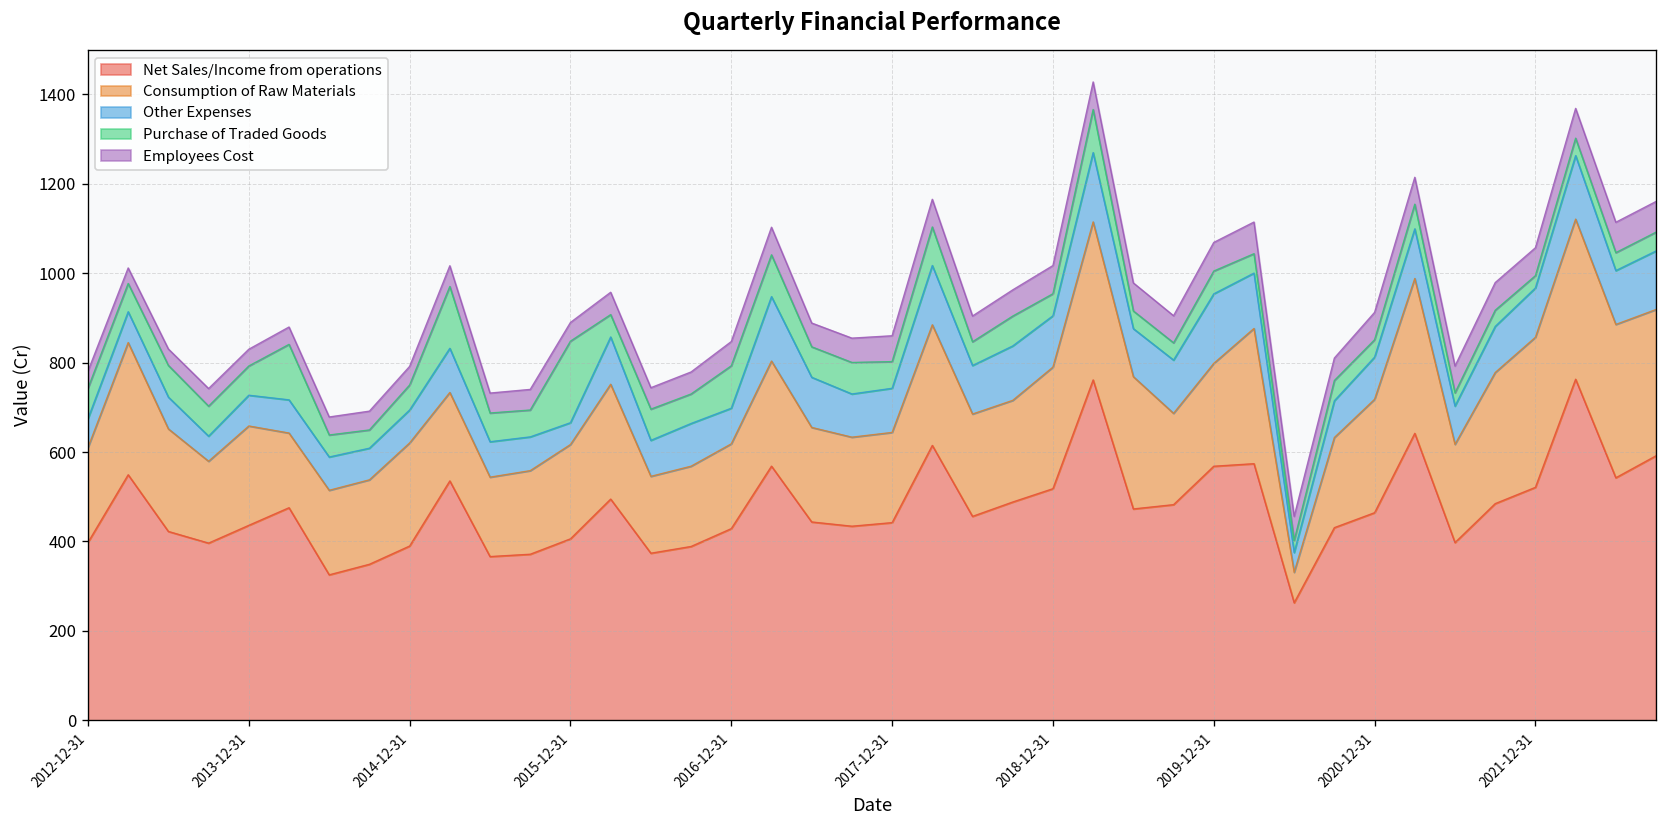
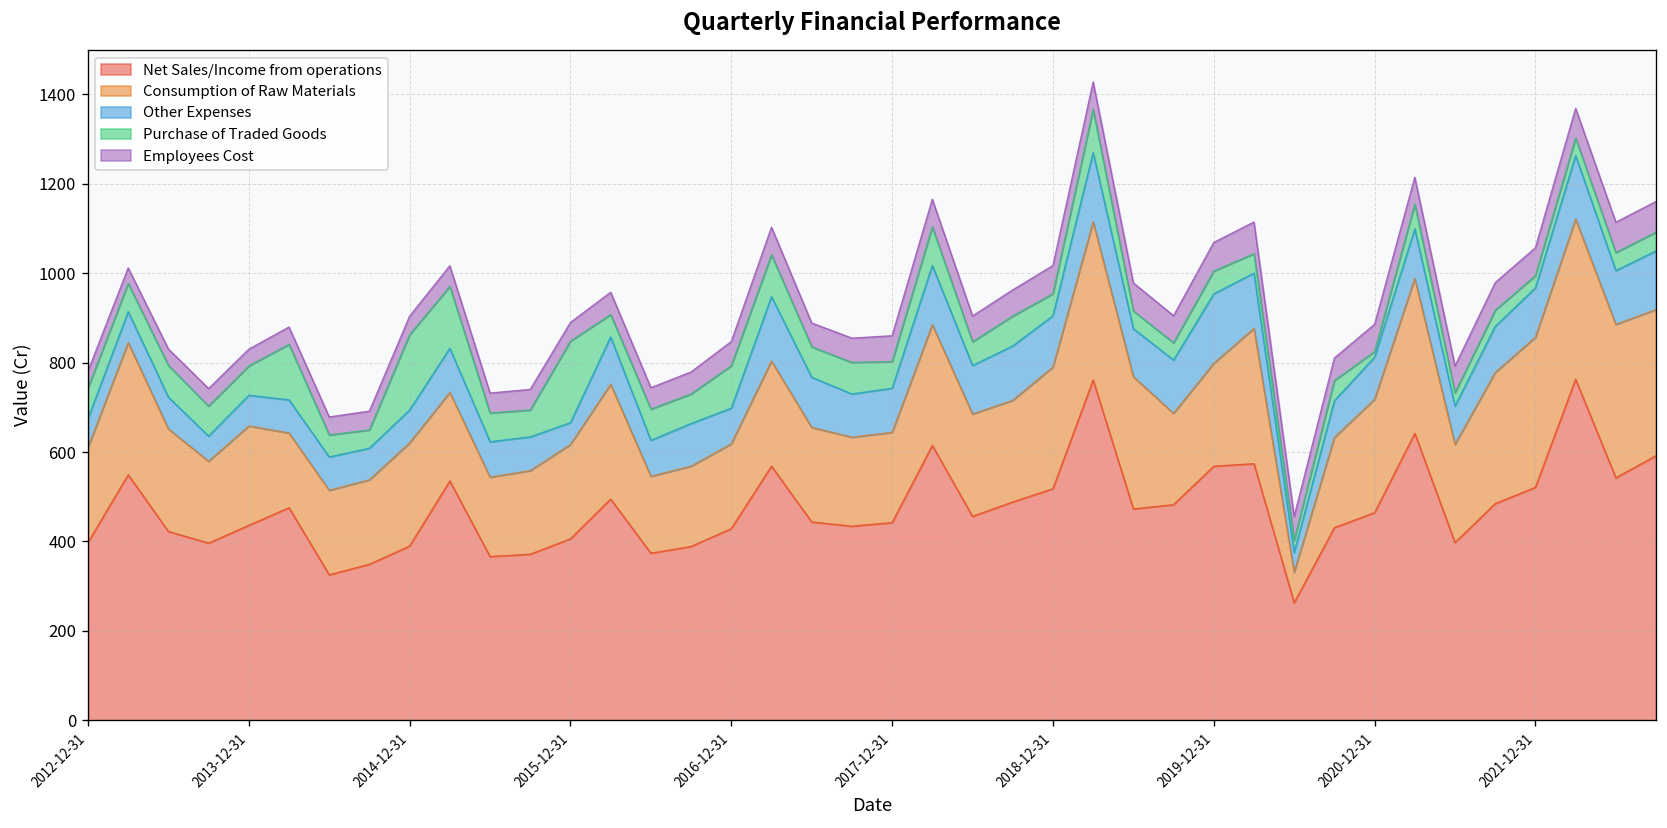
  {
    "Other Expenses": {
      "2012-12-31": 60,
      "2013-12-31": 70,
      "2014-12-31": 70,
      "2015-12-31": 50,
      "2016-12-31": 80,
      "2017-12-31": 100,
      "2018-12-31": 110,
      "2019-12-31": 160,
      "2020-12-31": 90,
      "2021-12-31": 110
    },
    "Purchase of Traded Goods": {
      "2012-12-31": 70,
      "2013-12-31": 70,
-     "2014-12-31": 60,
+     "2014-12-31": 170,
      "2015-12-31": 180,
      "2016-12-31": 90,
      "2017-12-31": 60,
      "2018-12-31": 50,
      "2019-12-31": 50,
-     "2020-12-31": 40,
+     "2020-12-31": 10,
      "2021-12-31": 30
    },
    "Employees Cost": {
      "2012-12-31": 40,
      "2013-12-31": 40,
      "2014-12-31": 40,
      "2015-12-31": 40,
      "2016-12-31": 50,
      "2017-12-31": 60,
      "2018-12-31": 60,
      "2019-12-31": 60,
      "2020-12-31": 60,
      "2021-12-31": 60
    }
  }
